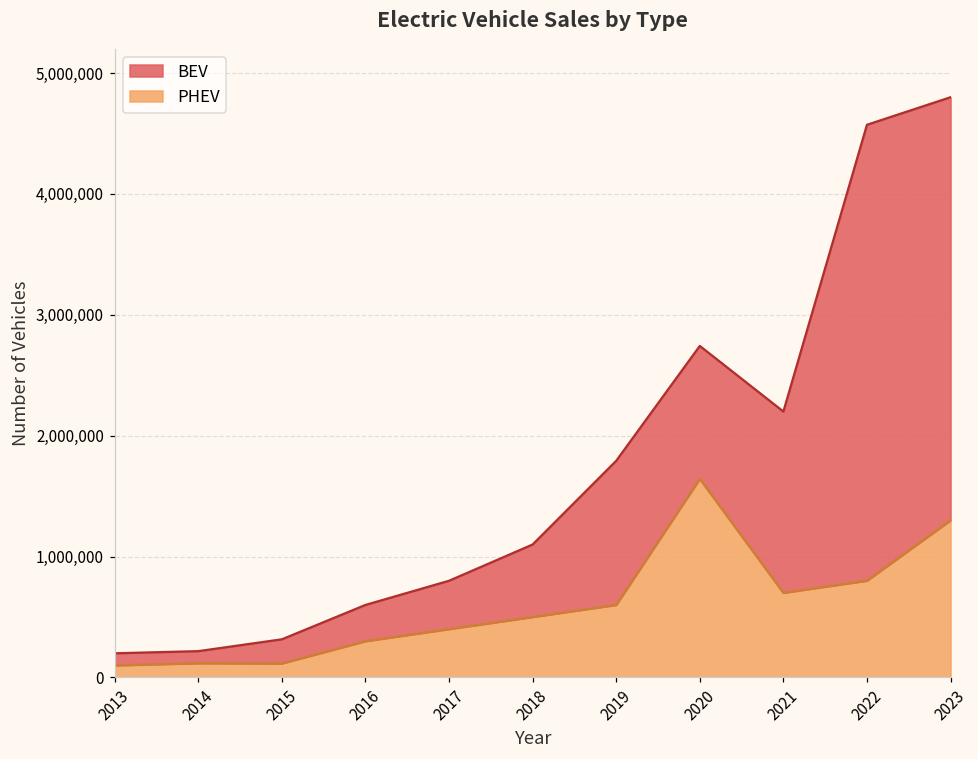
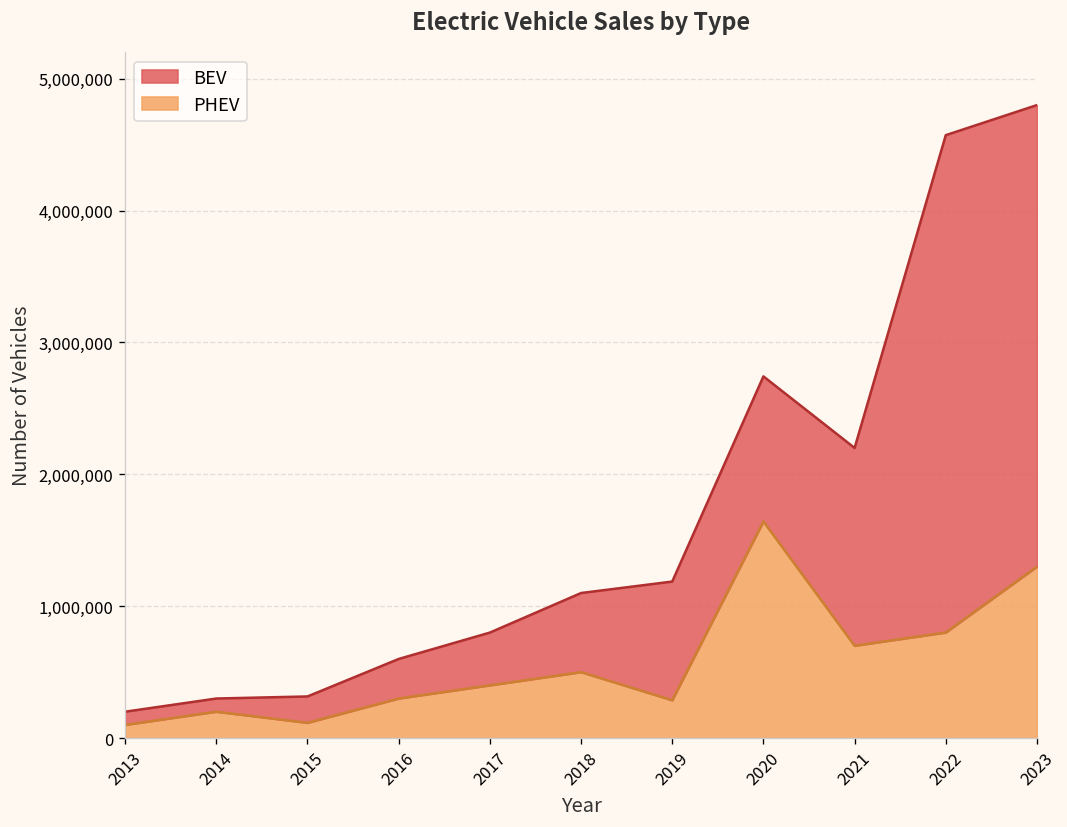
  {
    "PHEV": {
      "2013": "100,000",
-     "2014": "120,000",
+     "2014": "200,000",
      "2015": "120,000",
      "2016": "300,000",
      "2017": "400,000",
      "2018": "500,000",
-     "2019": "600,000",
+     "2019": "290,000",
      "2020": "1,640,000",
      "2021": "700,000",
      "2022": "800,000",
      "2023": "1,300,000"
    },
    "BEV": {
      "2013": "100,000",
      "2014": "100,000",
      "2015": "200,000",
      "2016": "300,000",
      "2017": "400,000",
      "2018": "600,000",
-     "2019": "1,190,000",
+     "2019": "900,000",
      "2020": "1,100,000",
      "2021": "1,500,000",
      "2022": "3,770,000",
      "2023": "3,500,000"
    }
  }
